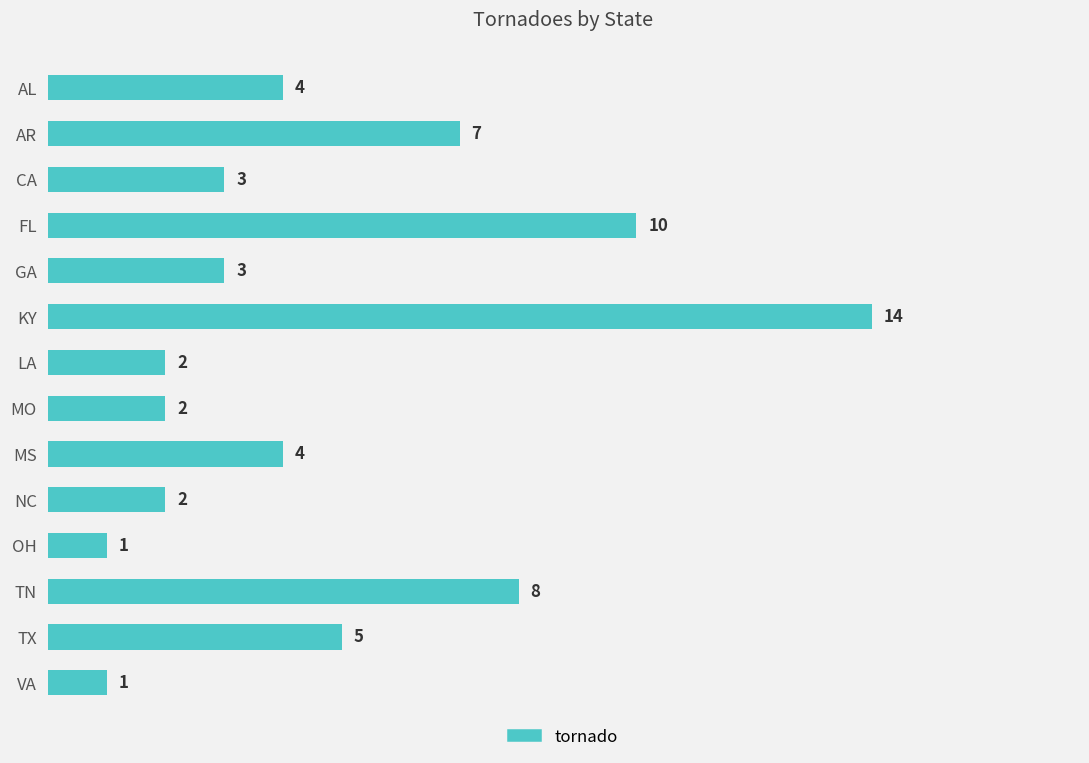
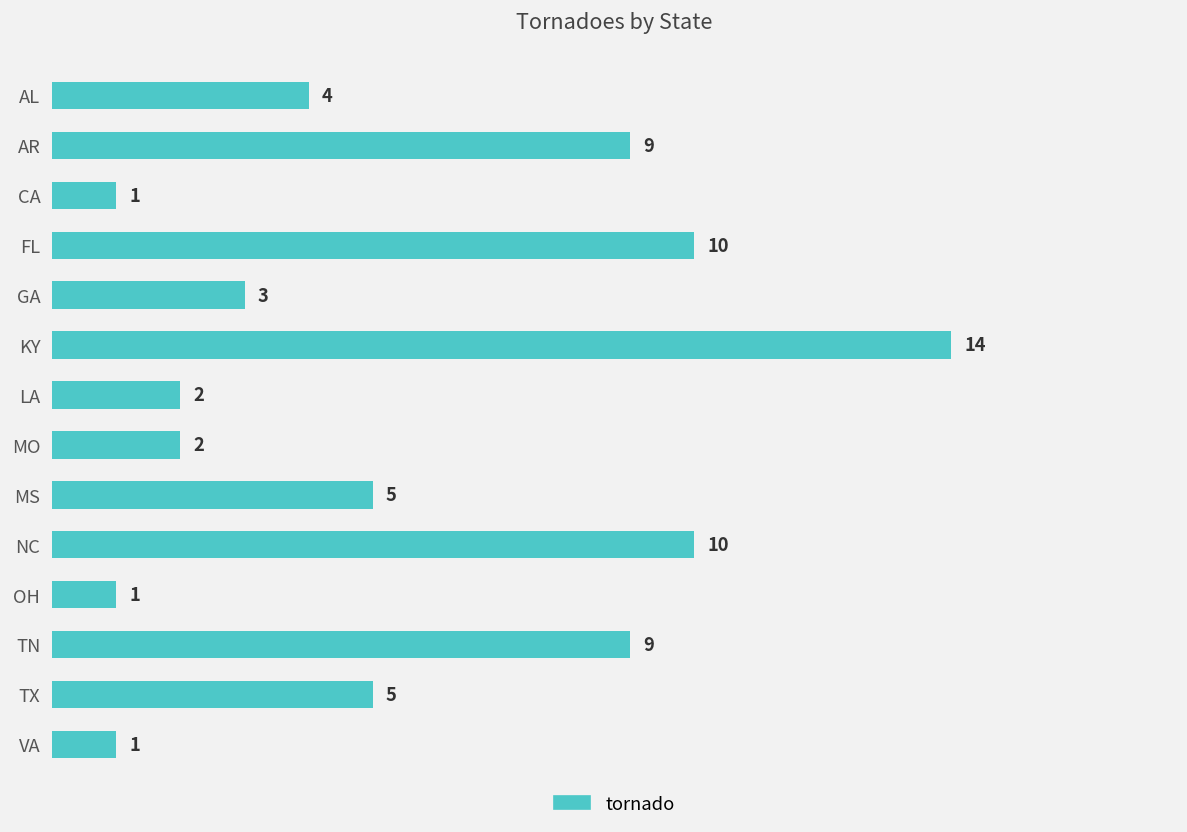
  {
    "AL": 4,
-   "AR": 7,
-   "CA": 3,
+   "AR": 9,
+   "CA": 1,
    "FL": 10,
    "GA": 3,
    "KY": 14,
    "LA": 2,
    "MO": 2,
-   "MS": 4,
-   "NC": 2,
+   "MS": 5,
+   "NC": 10,
    "OH": 1,
-   "TN": 8,
+   "TN": 9,
    "TX": 5,
    "VA": 1
  }
